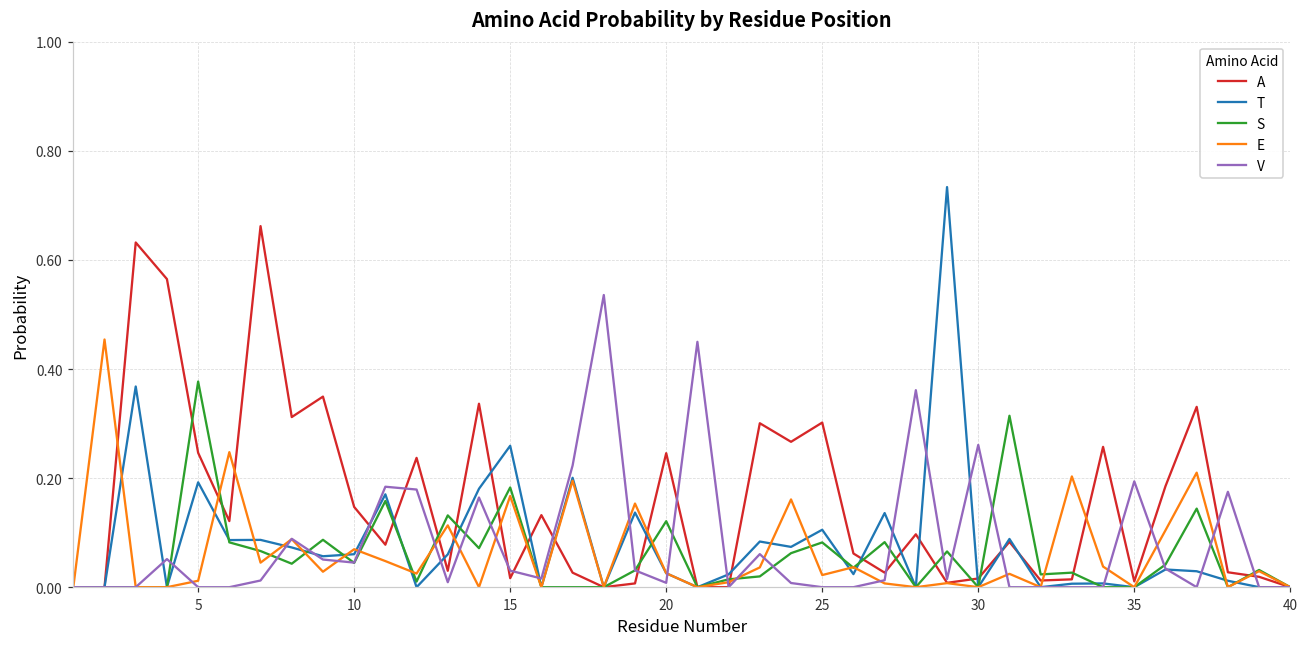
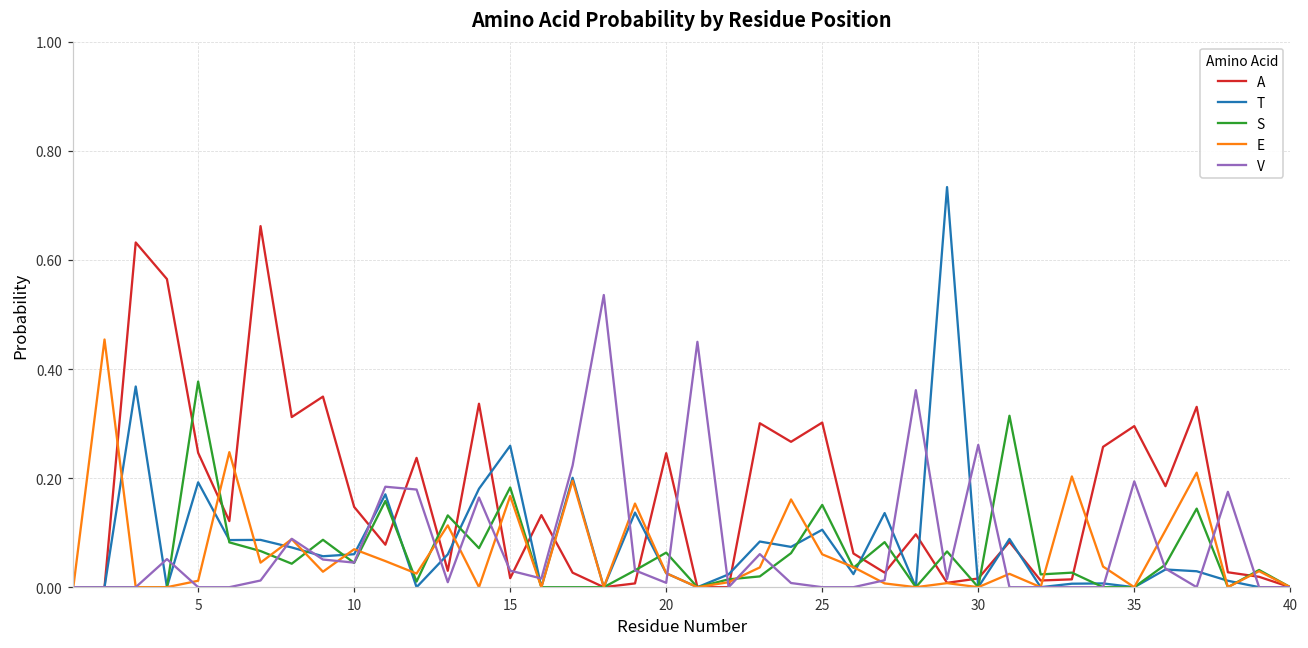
  {
    "A": {
      "5": 0.25,
      "10": 0.15,
      "15": 0.02,
      "20": 0.25,
      "25": 0.30,
      "30": 0.02,
-     "35": 0.01
+     "35": 0.30
    },
    "T": {
      "5": 0.19,
      "10": 0.06,
      "15": 0.26,
      "25": 0.11
    },
    "S": {
      "5": 0.38,
      "15": 0.18,
-     "20": 0.12,
-     "25": 0.08
+     "20": 0.06,
+     "25": 0.15
    },
    "E": {
      "5": 0.01,
      "10": 0.07,
      "15": 0.17,
-     "25": 0.02
+     "25": 0.06
    },
    "V": {
      "5": 0.00,
      "15": 0.03,
      "20": 0.01,
      "25": 0.00,
      "30": 0.26,
      "35": 0.19
    }
  }
